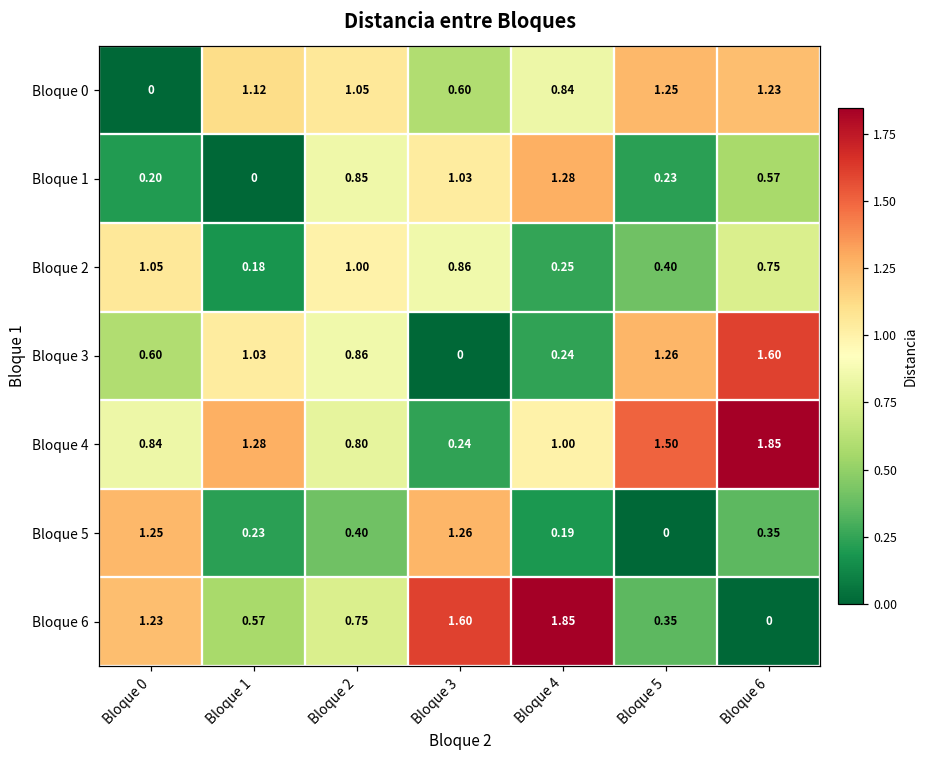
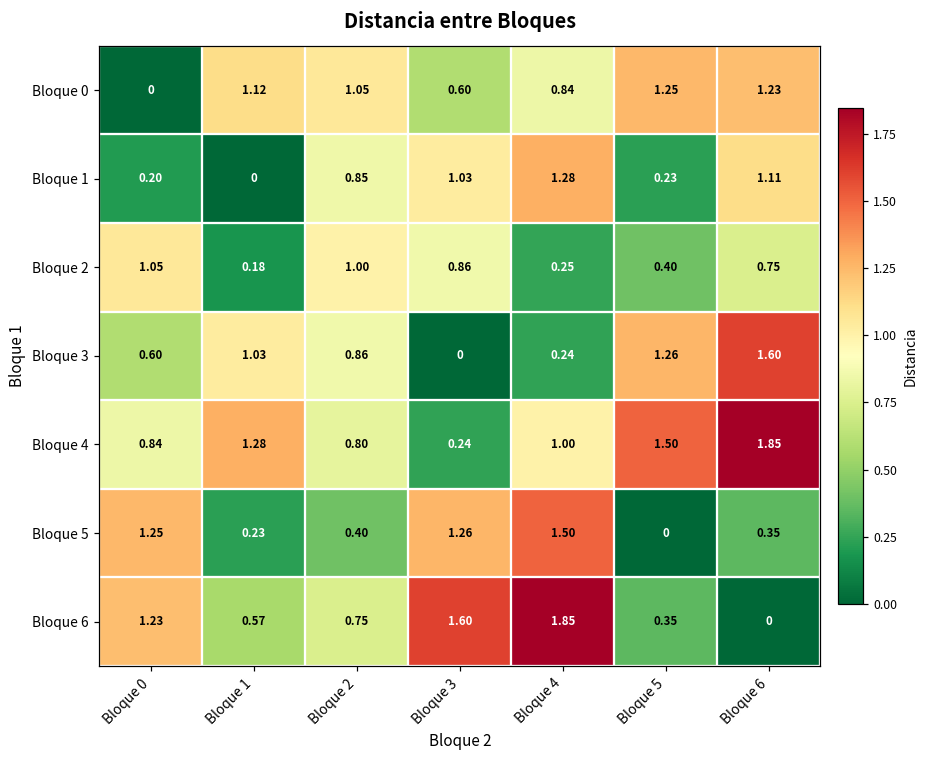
  {
    "Bloque 0": {
      "Bloque 0": 0,
      "Bloque 1": 1.12,
      "Bloque 2": 1.05,
      "Bloque 3": 0.60,
      "Bloque 4": 0.84,
      "Bloque 5": 1.25,
      "Bloque 6": 1.23
    },
    "Bloque 1": {
      "Bloque 0": 0.20,
      "Bloque 1": 0,
      "Bloque 2": 0.85,
      "Bloque 3": 1.03,
      "Bloque 4": 1.28,
      "Bloque 5": 0.23,
-     "Bloque 6": 0.57
+     "Bloque 6": 1.11
    },
    "Bloque 2": {
      "Bloque 0": 1.05,
      "Bloque 1": 0.18,
      "Bloque 2": 1.00,
      "Bloque 3": 0.86,
      "Bloque 4": 0.25,
      "Bloque 5": 0.40,
      "Bloque 6": 0.75
    },
    "Bloque 3": {
      "Bloque 0": 0.60,
      "Bloque 1": 1.03,
      "Bloque 2": 0.86,
      "Bloque 3": 0,
      "Bloque 4": 0.24,
      "Bloque 5": 1.26,
      "Bloque 6": 1.60
    },
    "Bloque 4": {
      "Bloque 0": 0.84,
      "Bloque 1": 1.28,
      "Bloque 2": 0.80,
      "Bloque 3": 0.24,
      "Bloque 4": 1.00,
      "Bloque 5": 1.50,
      "Bloque 6": 1.85
    },
    "Bloque 5": {
      "Bloque 0": 1.25,
      "Bloque 1": 0.23,
      "Bloque 2": 0.40,
      "Bloque 3": 1.26,
-     "Bloque 4": 0.19,
+     "Bloque 4": 1.50,
      "Bloque 5": 0,
      "Bloque 6": 0.35
    },
    "Bloque 6": {
      "Bloque 0": 1.23,
      "Bloque 1": 0.57,
      "Bloque 2": 0.75,
      "Bloque 3": 1.60,
      "Bloque 4": 1.85,
      "Bloque 5": 0.35,
      "Bloque 6": 0
    }
  }
